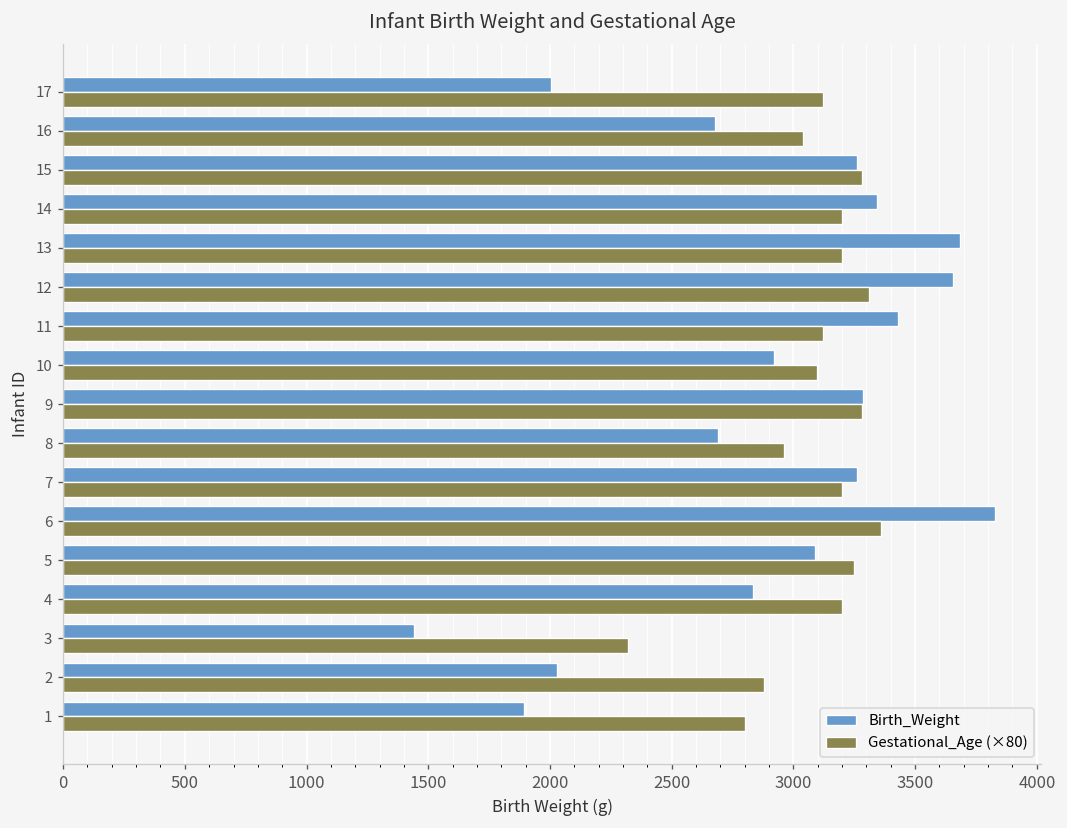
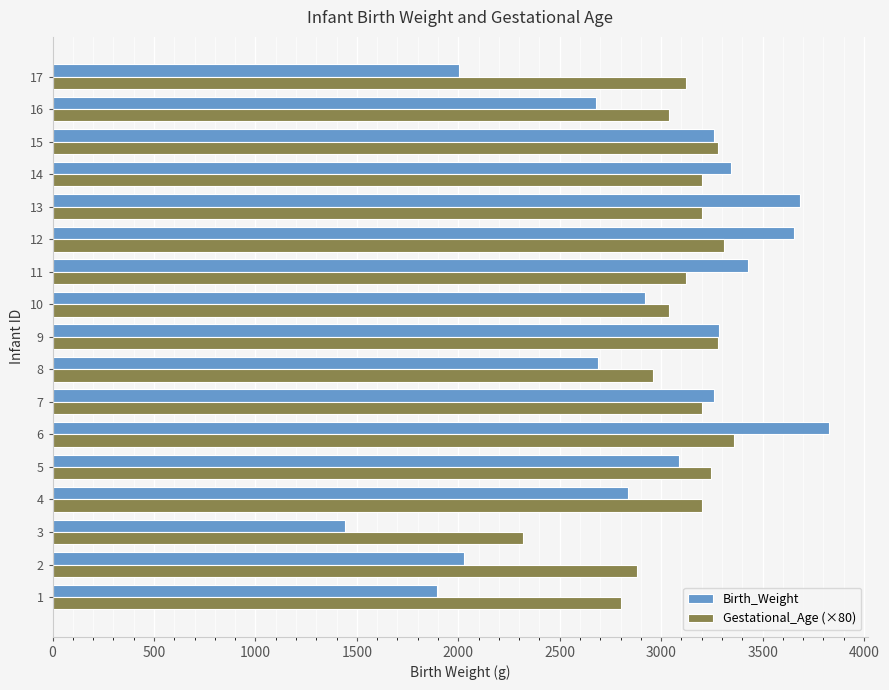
  {
    "Birth_Weight": {
      "17": 2010,
      "16": 2680,
      "15": 3260,
      "14": 3350,
      "13": 3690,
      "12": 3660,
      "11": 3430,
      "10": 2920,
      "9": 3290,
      "8": 2690,
      "7": 3260,
      "6": 3830,
      "5": 3090,
      "4": 2840,
      "3": 1440,
      "2": 2030,
      "1": 1900
    },
    "Gestational_Age (×80)": {
      "17": 3120,
      "16": 3040,
      "15": 3280,
      "14": 3200,
      "13": 3200,
      "12": 3310,
      "11": 3120,
-     "10": 3100,
+     "10": 3040,
      "9": 3280,
      "8": 2960,
      "7": 3200,
      "6": 3360,
      "5": 3250,
      "4": 3200,
      "3": 2320,
      "2": 2880,
      "1": 2800
    }
  }
